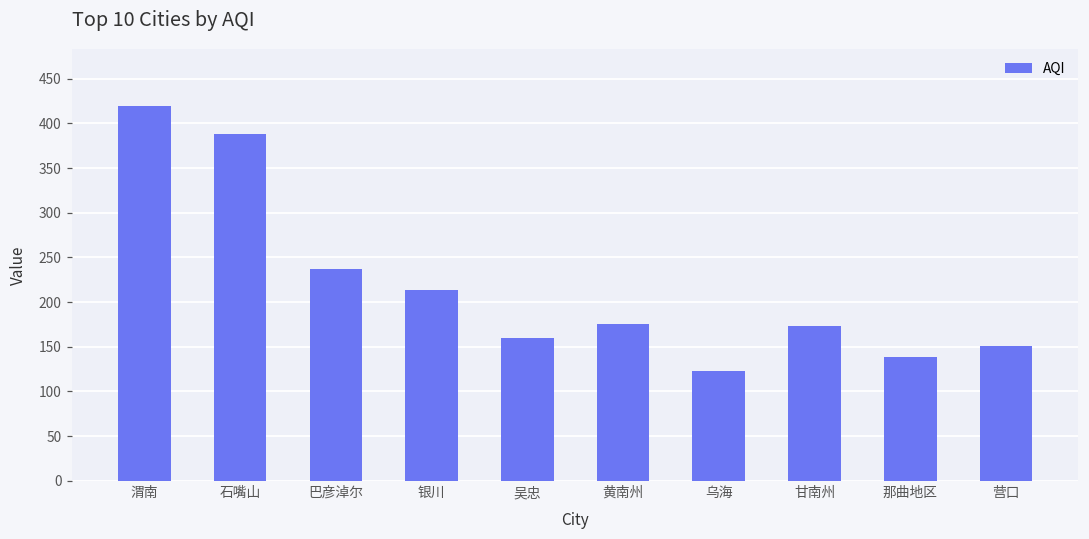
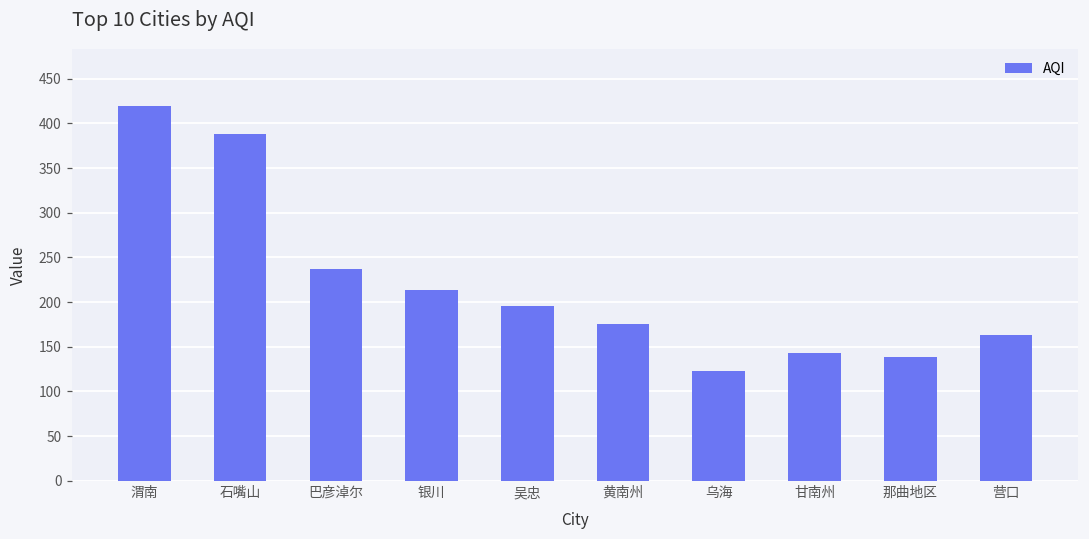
  {
    "渭南": 420,
    "石嘴山": 390,
    "巴彦淖尔": 240,
    "银川": 210,
-   "吴忠": 160,
+   "吴忠": 200,
    "黄南州": 180,
    "乌海": 120,
-   "甘南州": 170,
+   "甘南州": 140,
    "那曲地区": 140,
-   "营口": 150
+   "营口": 160
  }
